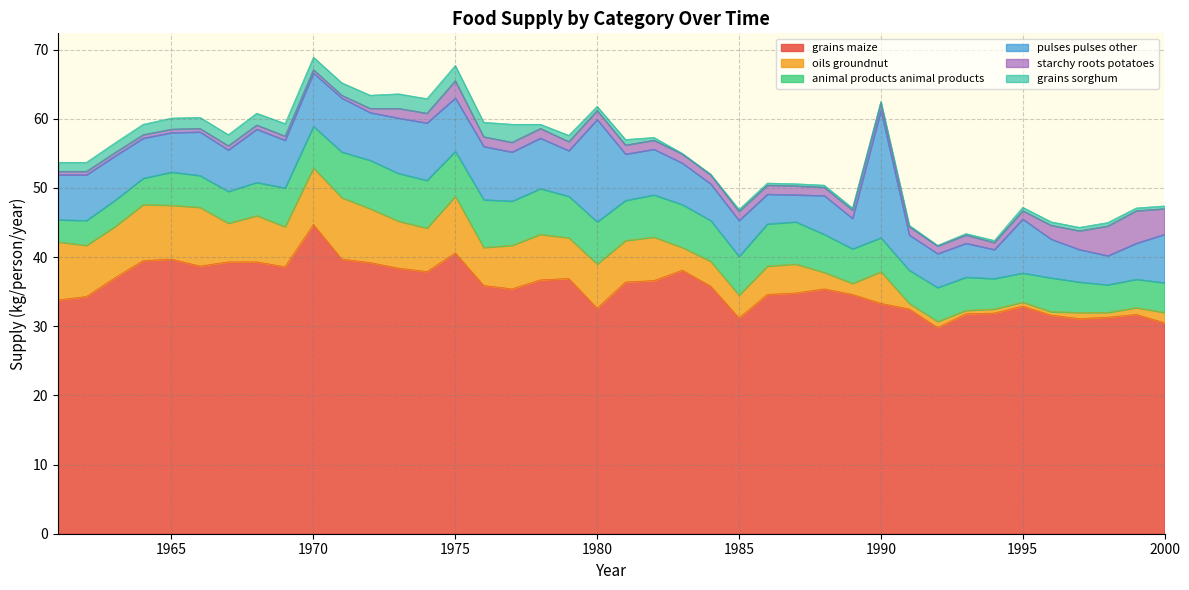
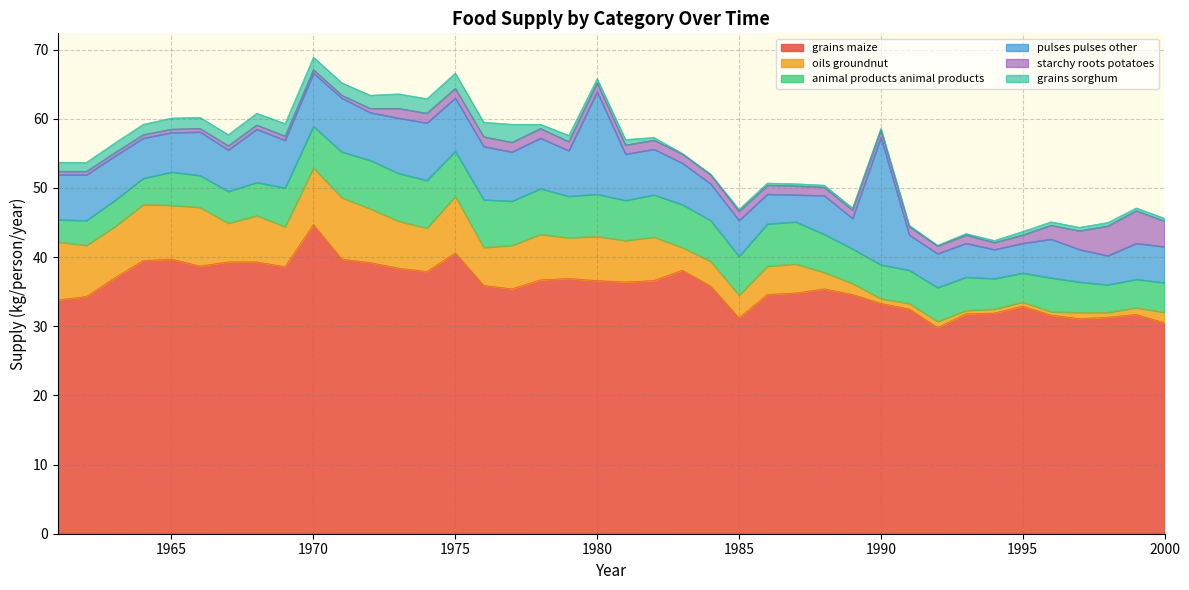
  {
    "grains maize": {
      "1965": 40,
      "1970": 45,
      "1975": 41,
-     "1980": 33,
+     "1980": 37,
      "1985": 31,
      "1990": 33,
      "1995": 33,
      "2000": 31
    },
    "oils groundnut": {
      "1965": 8,
      "1970": 8,
      "1975": 8,
      "1980": 6,
      "1985": 3,
-     "1990": 5,
+     "1990": 1,
      "1995": 1,
      "2000": 2
    },
    "pulses pulses other": {
      "1965": 6,
      "1970": 8,
      "1975": 8,
      "1980": 15,
      "1985": 5,
      "1990": 18,
-     "1995": 8,
-     "2000": 7
+     "1995": 4,
+     "2000": 5
    },
    "starchy roots potatoes": {
      "1965": 1,
      "1970": 1,
-     "1975": 3,
+     "1975": 1,
      "1980": 1,
      "1995": 1,
      "2000": 4
    }
  }
